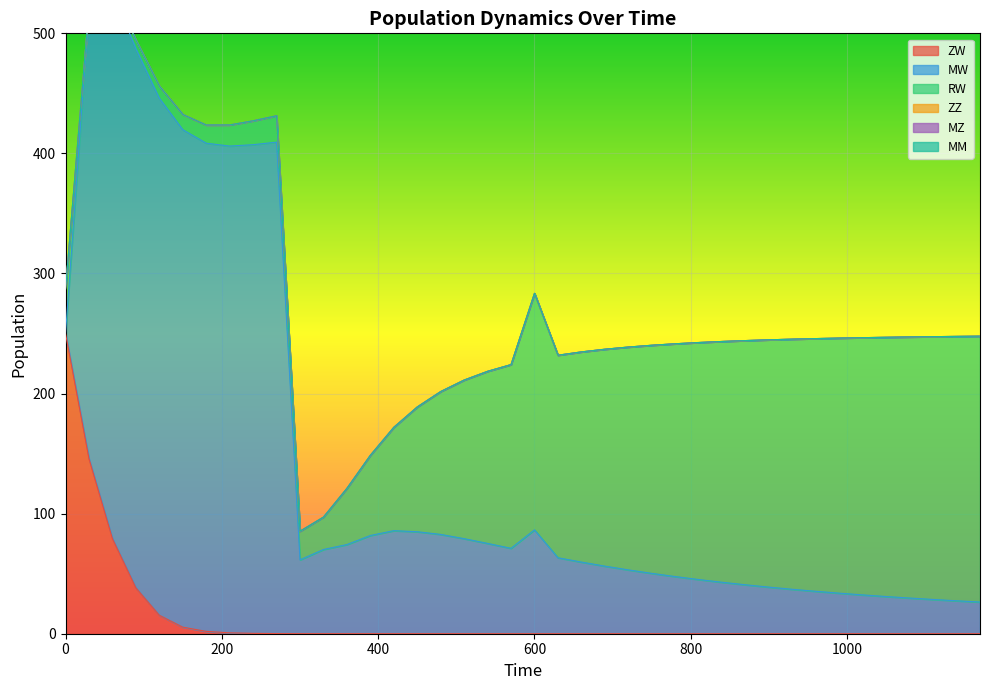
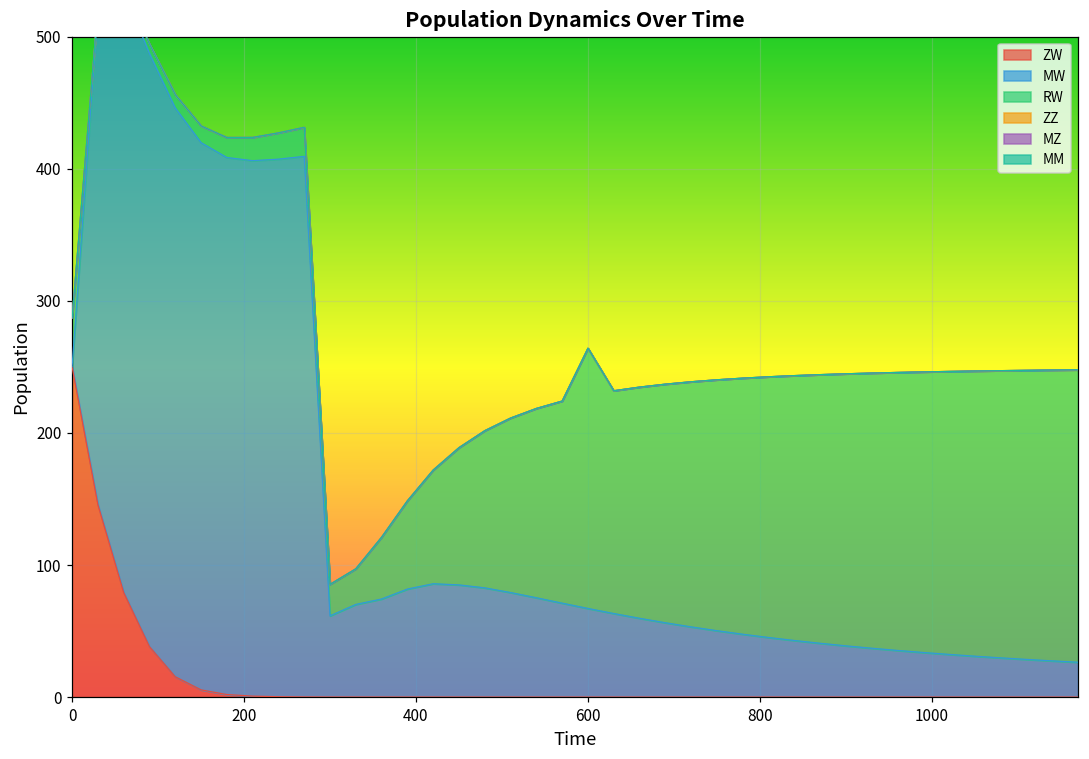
  {
    "ZW": {
      "600": 0
    },
    "MW": {
-     "600": 86
+     "600": 67
    }
  }
